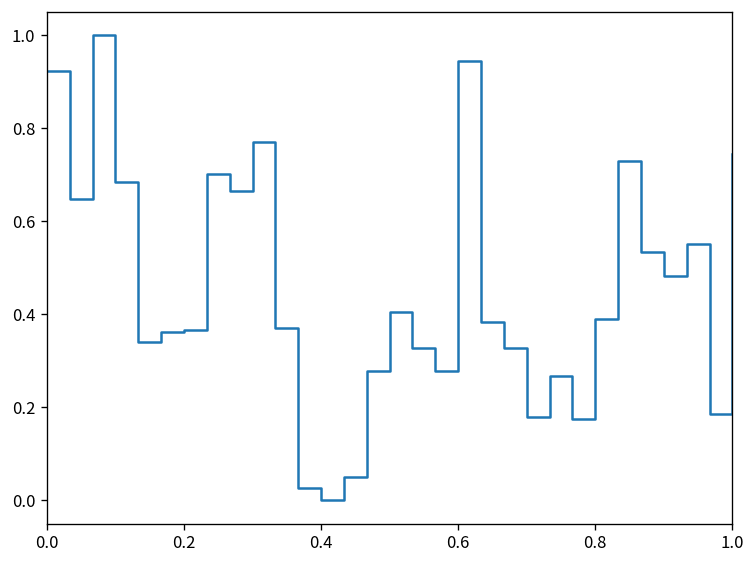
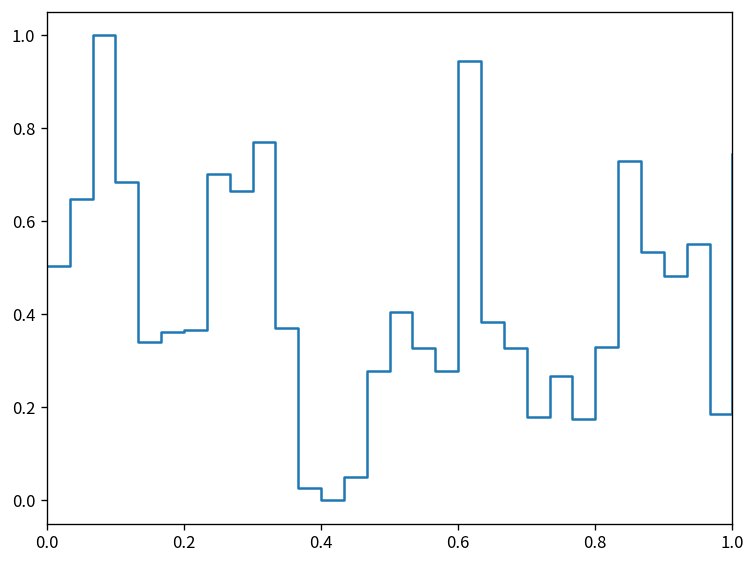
  {
-   "0.0": 0.92,
+   "0.0": 0.50,
    "0.2": 0.37,
    "0.4": 0.00,
    "0.6": 0.95,
-   "0.8": 0.39,
+   "0.8": 0.33,
    "1.0": 0.74
  }
